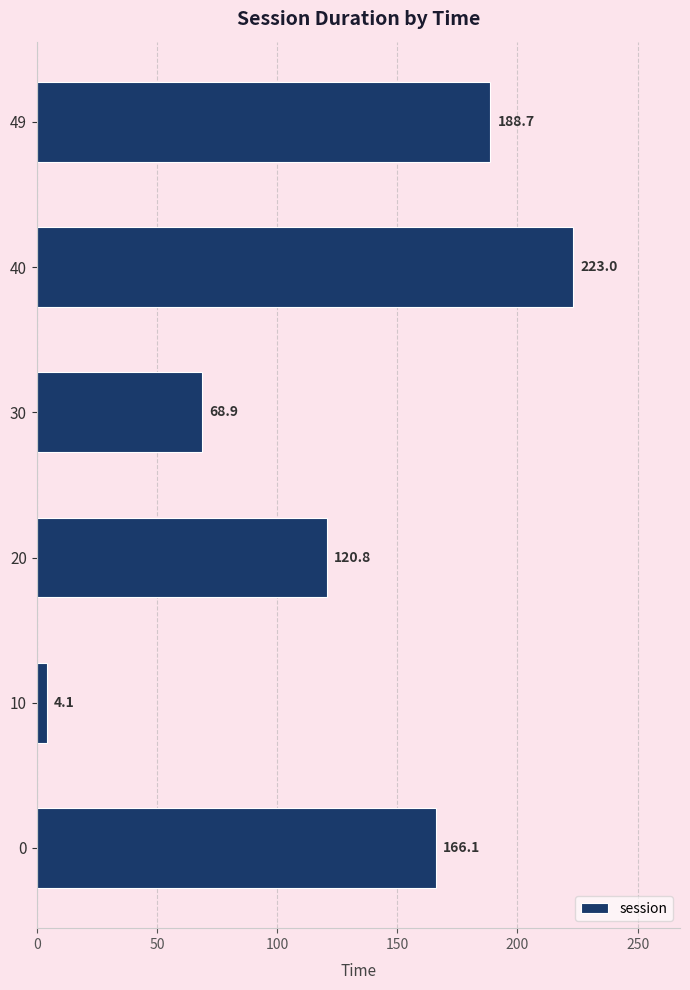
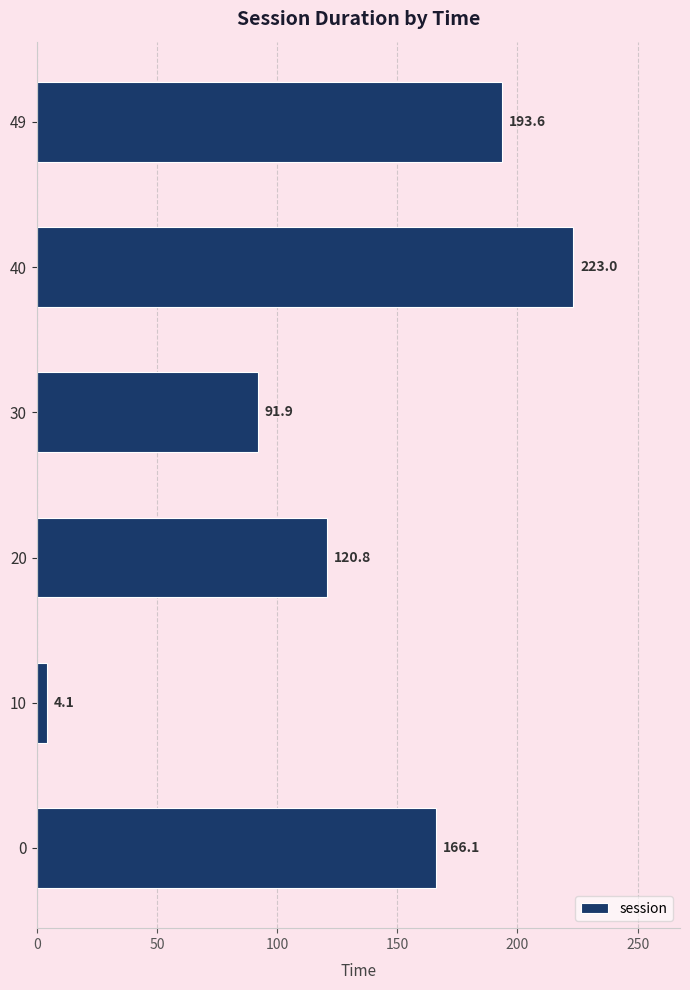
  {
-   "49": 188.7,
+   "49": 193.6,
    "40": 223.0,
-   "30": 68.9,
+   "30": 91.9,
    "20": 120.8,
    "10": 4.1,
    "0": 166.1
  }
